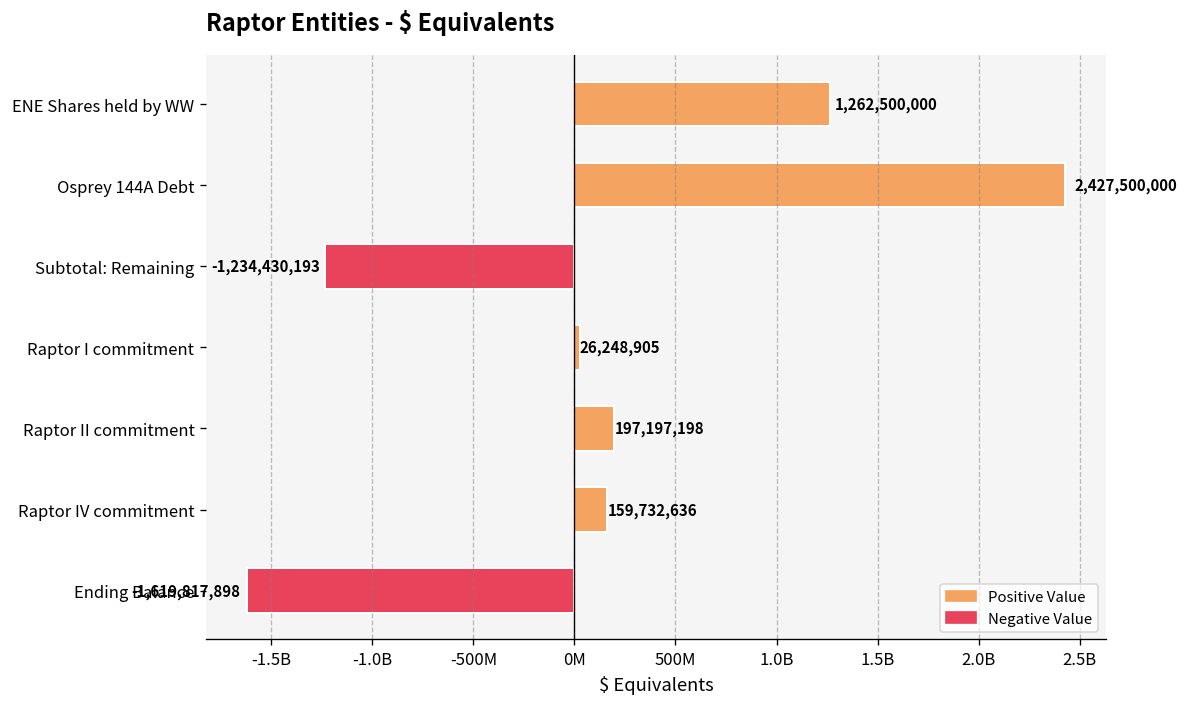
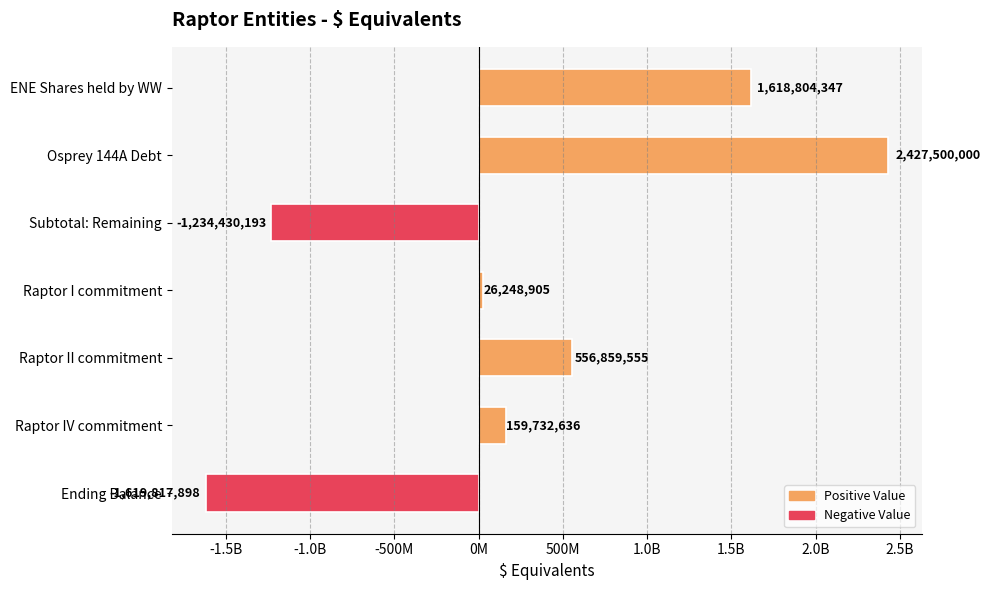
  {
-   "ENE Shares held by WW": "1,262,500,000",
+   "ENE Shares held by WW": "1,618,804,347",
    "Osprey 144A Debt": "2,427,500,000",
    "Subtotal: Remaining": "-1,234,430,193",
    "Raptor I commitment": "26,248,905",
-   "Raptor II commitment": "197,197,198",
+   "Raptor II commitment": "556,859,555",
    "Raptor IV commitment": "159,732,636",
    "Ending Balance": "-1,619,817,898"
  }
